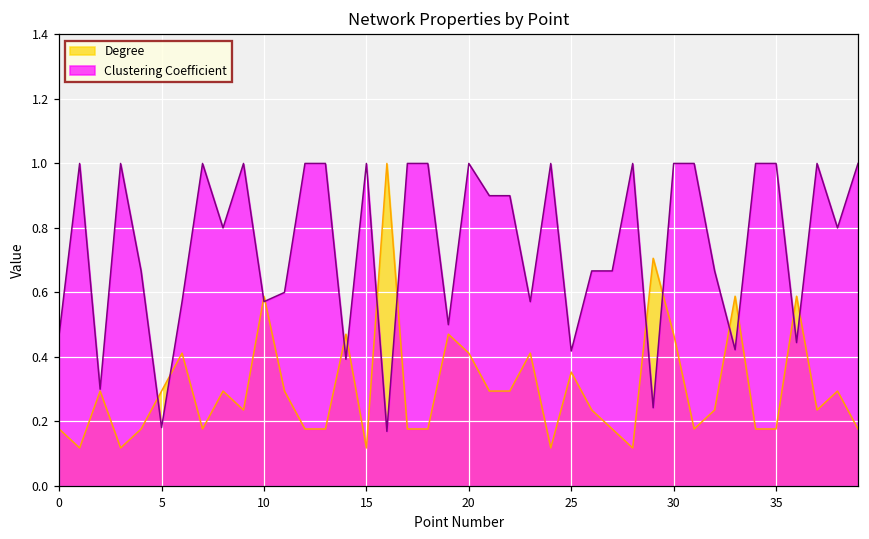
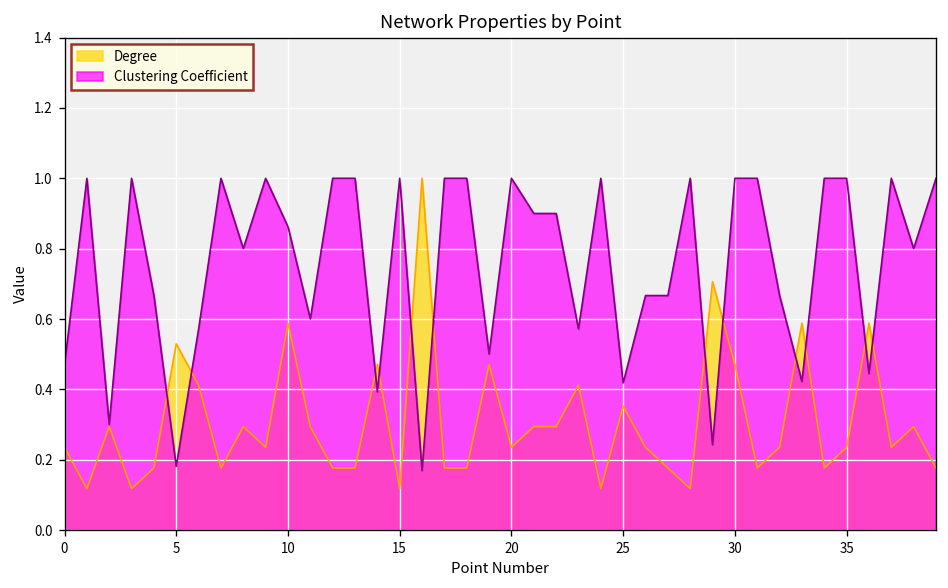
  {
    "Degree": {
-     "0": 0.18,
-     "5": 0.29,
+     "0": 0.24,
+     "5": 0.53,
      "10": 0.59,
      "15": 0.12,
-     "20": 0.41,
+     "20": 0.24,
      "25": 0.35,
      "30": 0.47,
-     "35": 0.18
+     "35": 0.24
    },
    "Clustering Coefficient": {
      "0": 0.47,
      "5": 0.18,
-     "10": 0.57,
+     "10": 0.86,
      "15": 1.00,
      "20": 1.00,
      "25": 0.42,
      "30": 1.00,
      "35": 1.00
    }
  }
